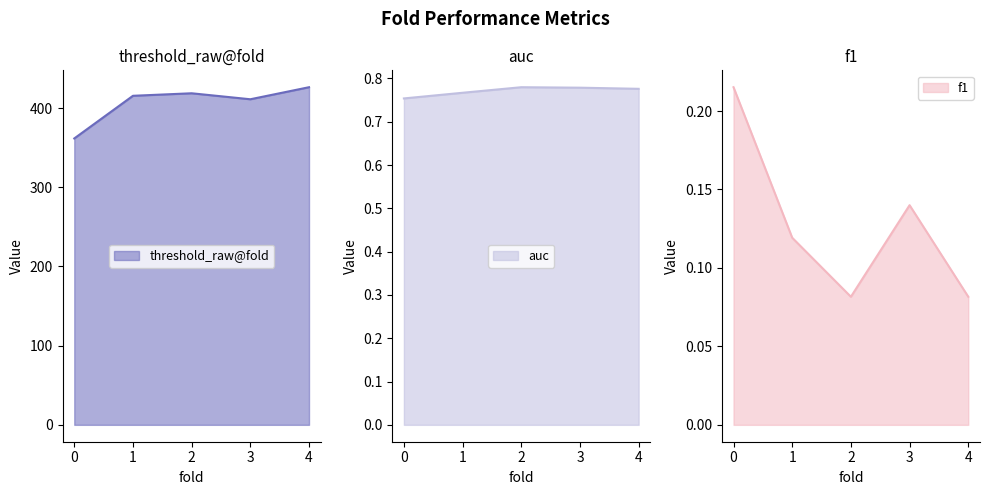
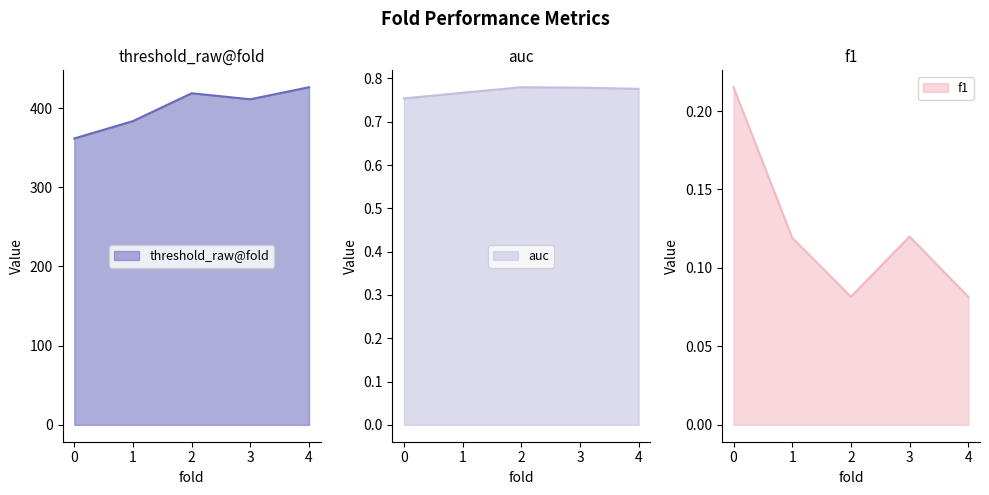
  {
    "threshold_raw@fold": {
      "0": 360,
-     "1": 420,
+     "1": 380,
      "2": 420,
      "3": 410,
      "4": 430
    },
    "auc": {
      "0": 0.75,
      "1": 0.77,
      "2": 0.78,
      "3": 0.78,
      "4": 0.78
    },
    "f1": {
      "0": 0.215,
      "1": 0.12,
      "2": 0.082,
-     "3": 0.14,
+     "3": 0.12,
      "4": 0.082
    }
  }
